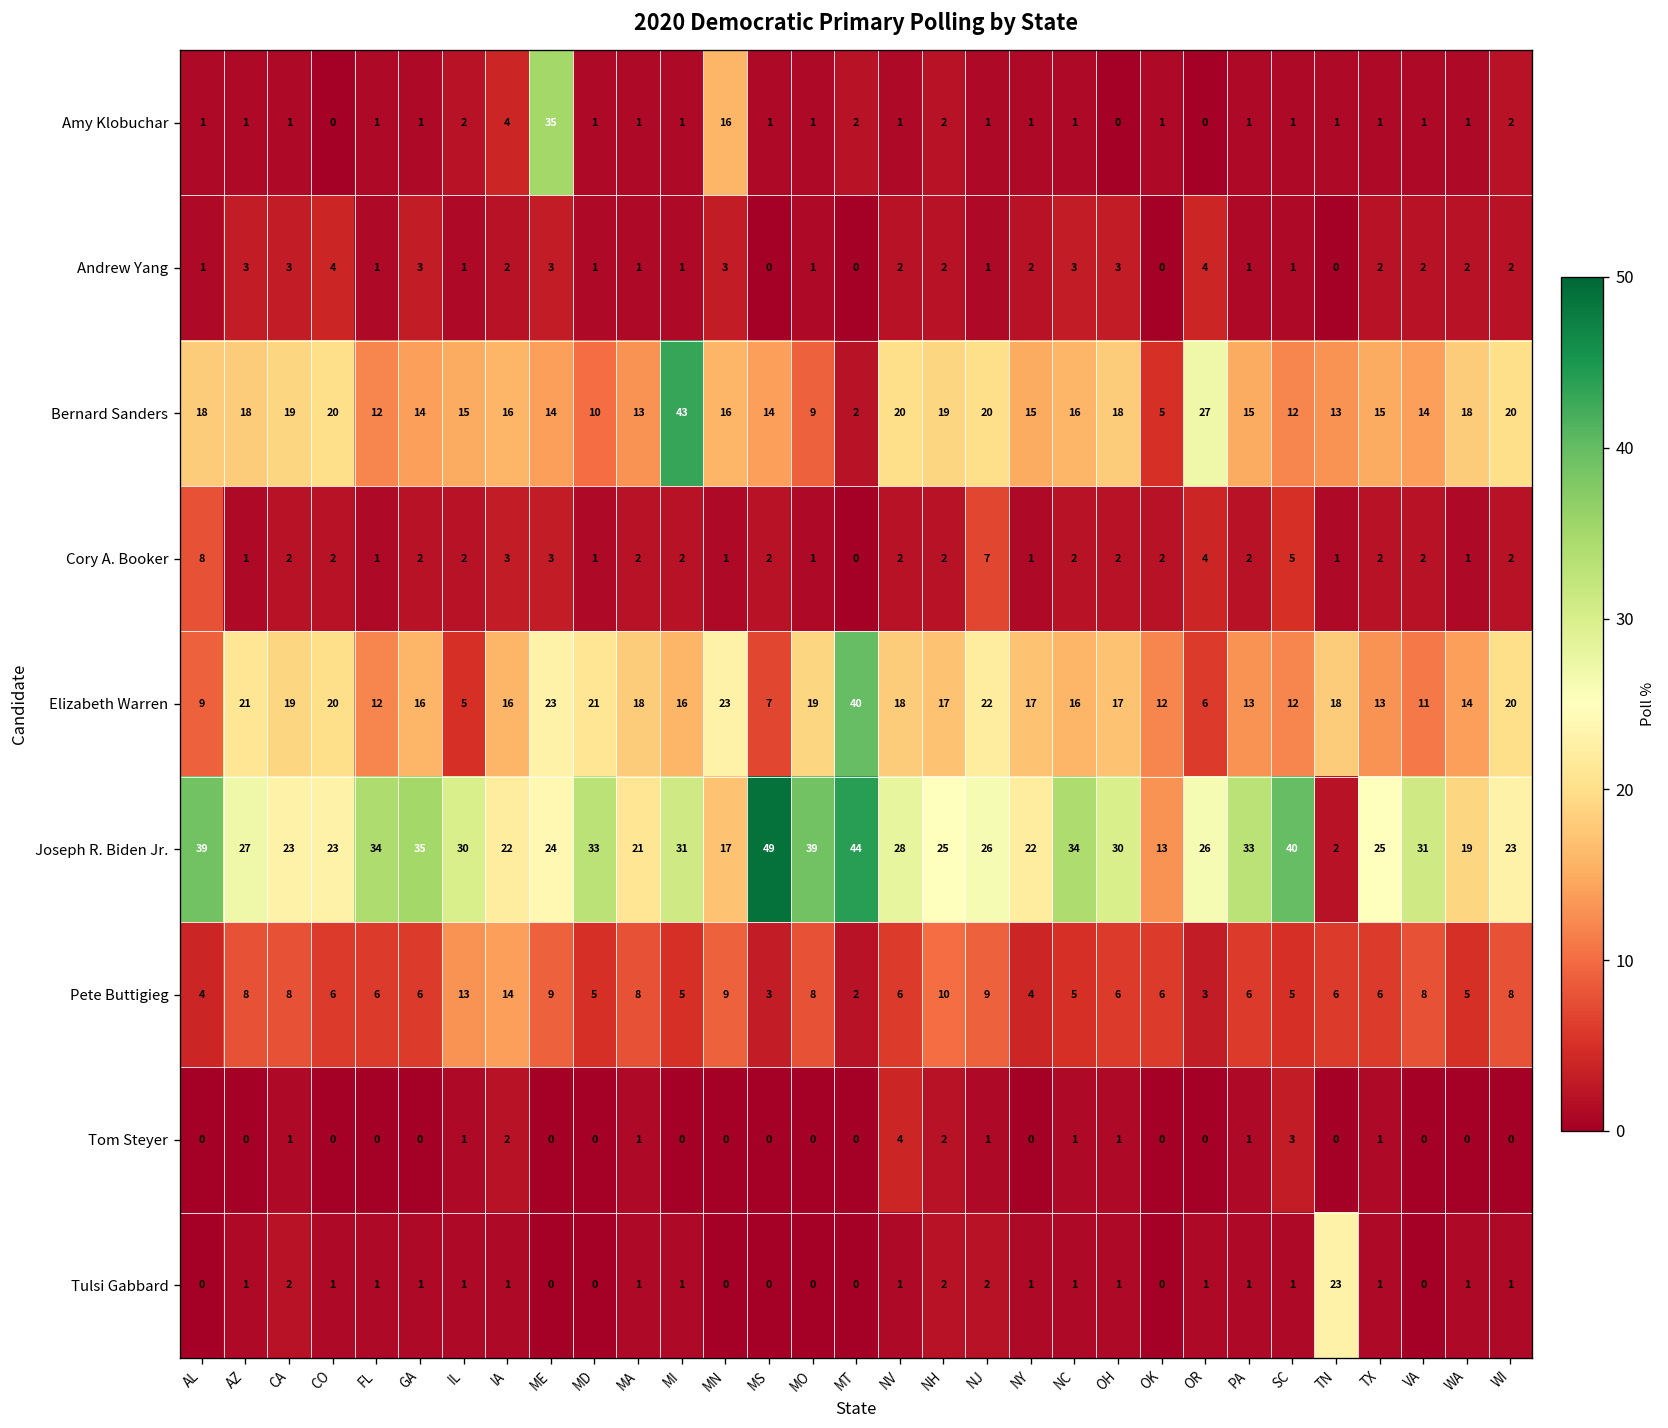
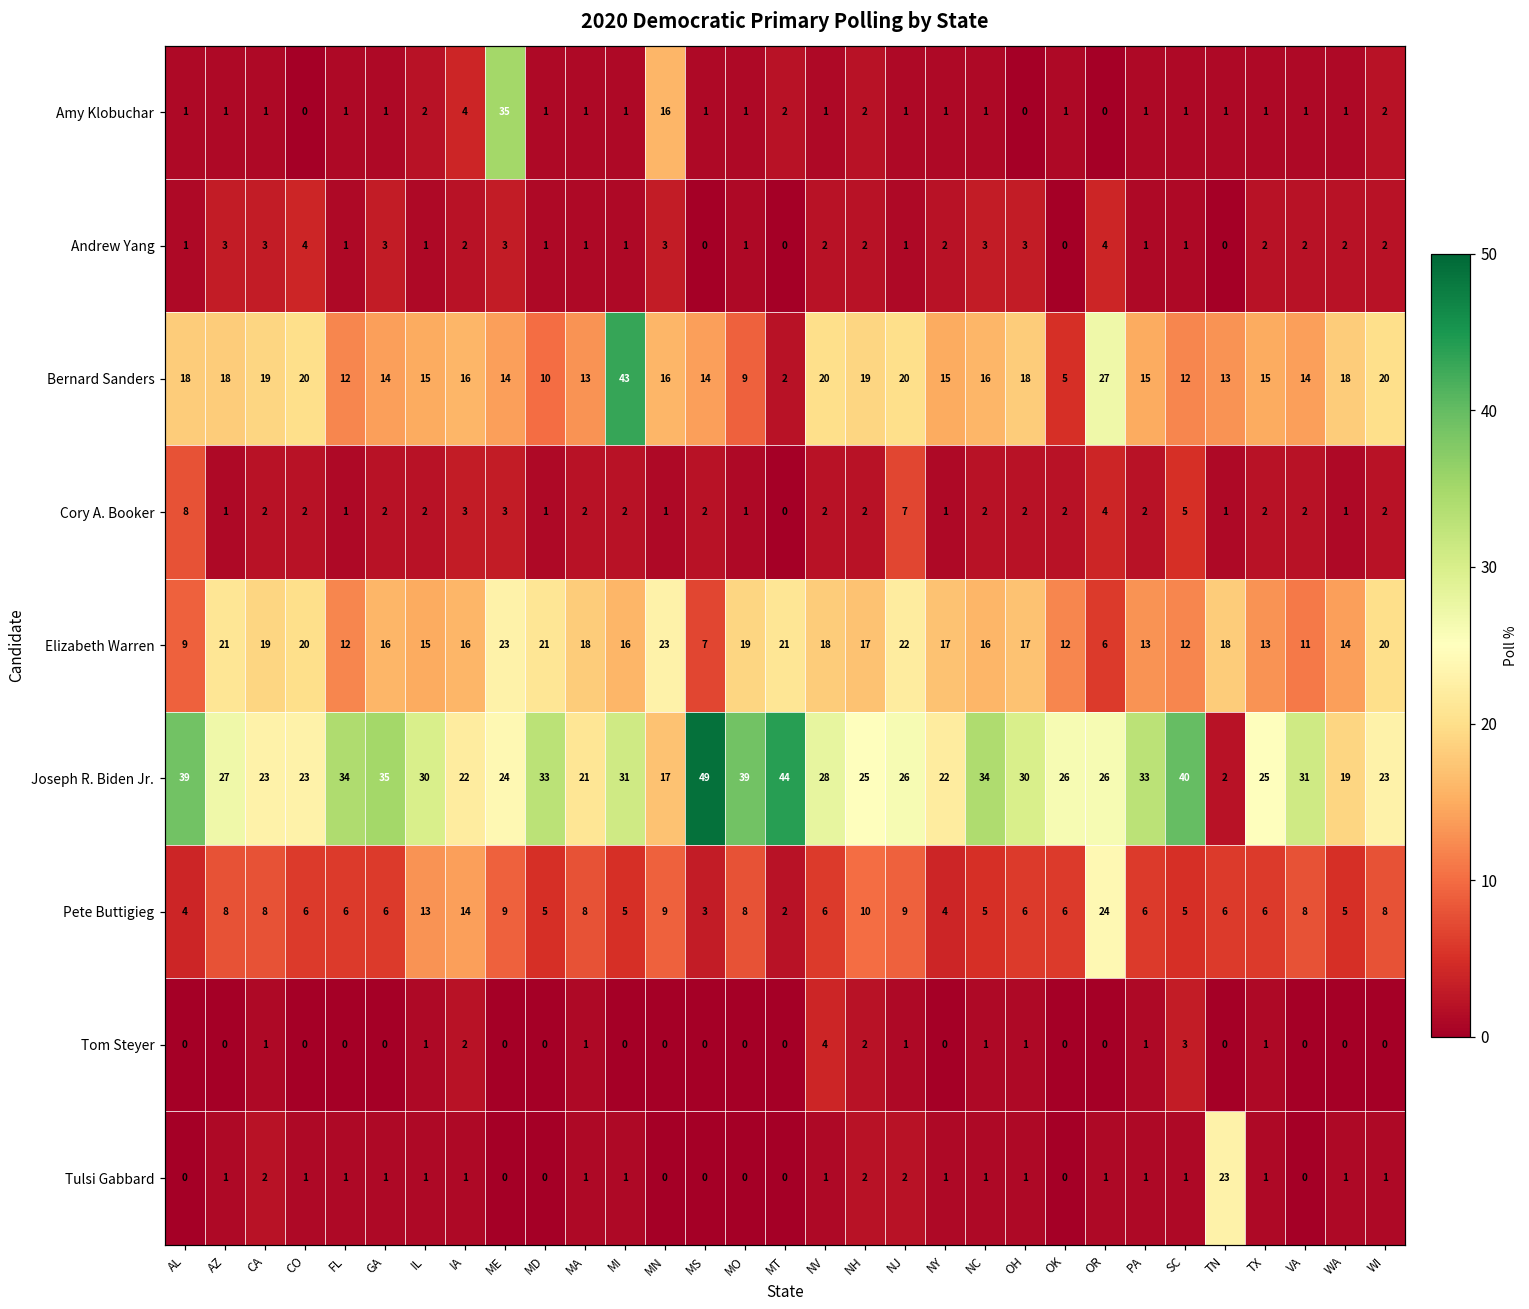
  {
    "Elizabeth Warren": {
      "AL": 9,
      "AZ": 21,
      "CA": 19,
      "CO": 20,
      "FL": 12,
      "GA": 16,
-     "IL": 5,
+     "IL": 15,
      "IA": 16,
      "ME": 23,
      "MD": 21,
      "MA": 18,
      "MI": 16,
      "MN": 23,
      "MS": 7,
      "MO": 19,
-     "MT": 40,
+     "MT": 21,
      "NV": 18,
      "NH": 17,
      "NJ": 22,
      "NY": 17,
      "NC": 16,
      "OH": 17,
      "OK": 12,
      "OR": 6,
      "PA": 13,
      "SC": 12,
      "TN": 18,
      "TX": 13,
      "VA": 11,
      "WA": 14,
      "WI": 20
    },
    "Joseph R. Biden Jr.": {
      "AL": 39,
      "AZ": 27,
      "CA": 23,
      "CO": 23,
      "FL": 34,
      "GA": 35,
      "IL": 30,
      "IA": 22,
      "ME": 24,
      "MD": 33,
      "MA": 21,
      "MI": 31,
      "MN": 17,
      "MS": 49,
      "MO": 39,
      "MT": 44,
      "NV": 28,
      "NH": 25,
      "NJ": 26,
      "NY": 22,
      "NC": 34,
      "OH": 30,
-     "OK": 13,
+     "OK": 26,
      "OR": 26,
      "PA": 33,
      "SC": 40,
      "TN": 2,
      "TX": 25,
      "VA": 31,
      "WA": 19,
      "WI": 23
    },
    "Pete Buttigieg": {
      "AL": 4,
      "AZ": 8,
      "CA": 8,
      "CO": 6,
      "FL": 6,
      "GA": 6,
      "IL": 13,
      "IA": 14,
      "ME": 9,
      "MD": 5,
      "MA": 8,
      "MI": 5,
      "MN": 9,
      "MS": 3,
      "MO": 8,
      "MT": 2,
      "NV": 6,
      "NH": 10,
      "NJ": 9,
      "NY": 4,
      "NC": 5,
      "OH": 6,
      "OK": 6,
-     "OR": 3,
+     "OR": 24,
      "PA": 6,
      "SC": 5,
      "TN": 6,
      "TX": 6,
      "VA": 8,
      "WA": 5,
      "WI": 8
    }
  }
